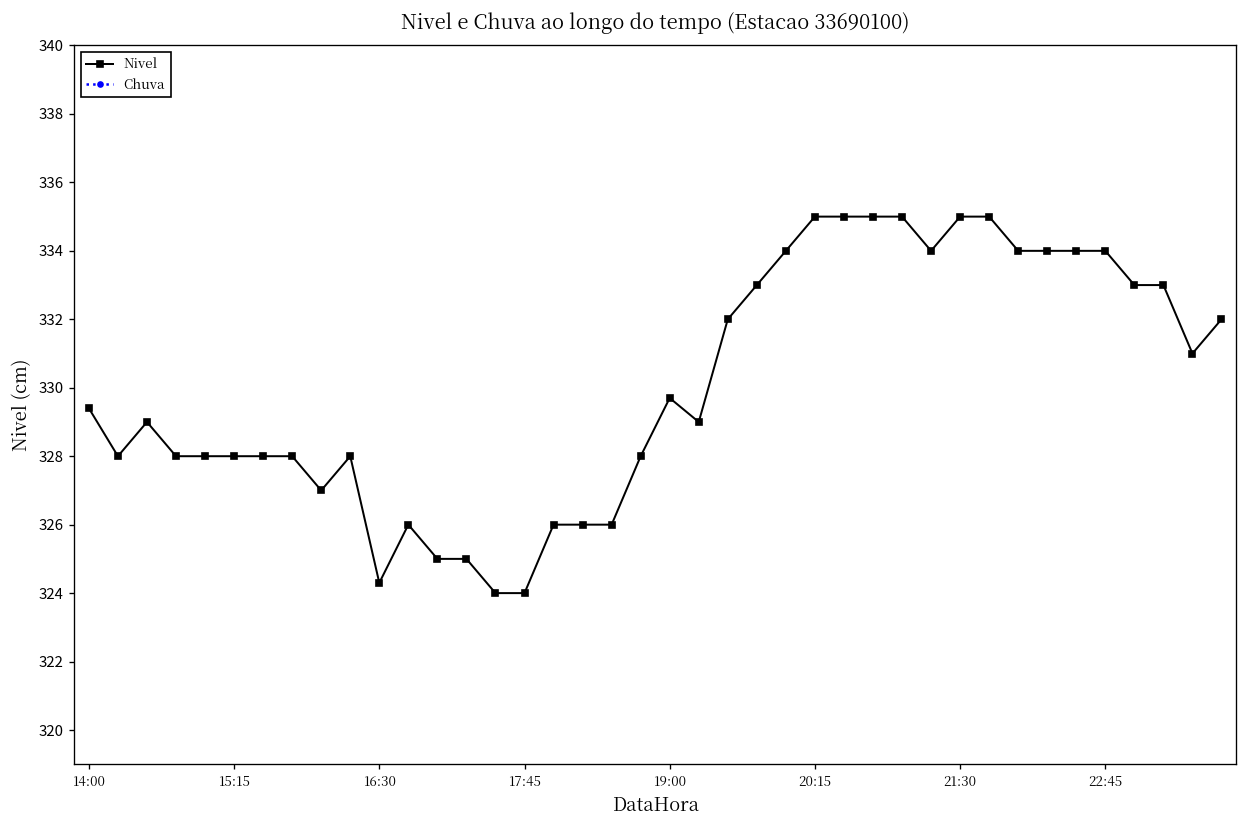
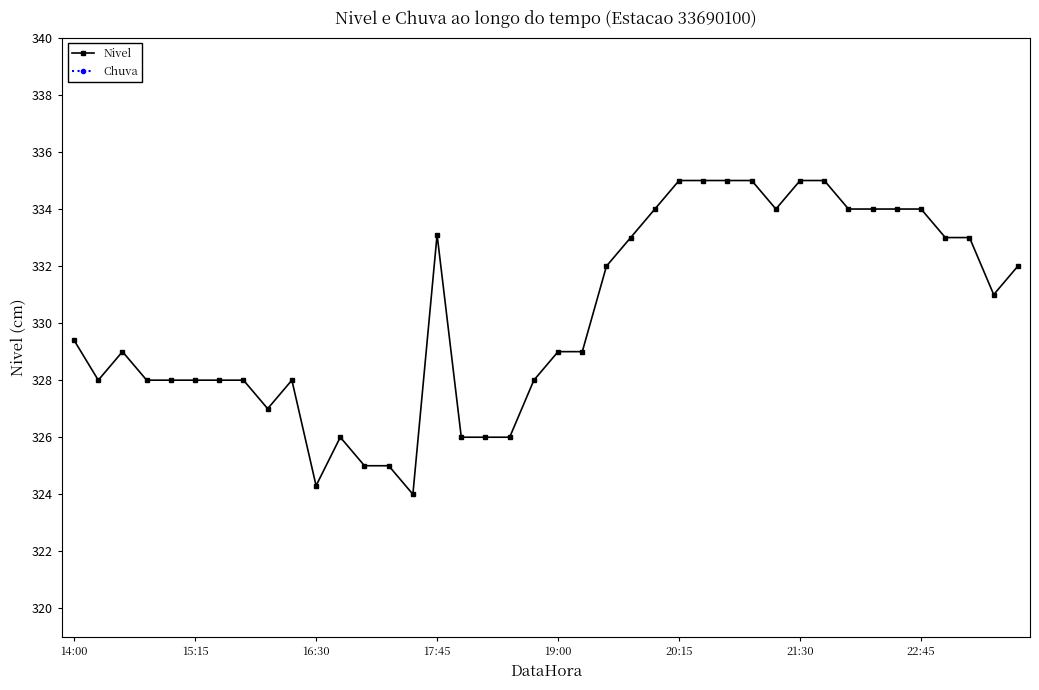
  {
    "Nivel": {
      "14:00": 329.4,
      "15:15": 328.0,
      "16:30": 324.3,
-     "17:45": 324.0,
-     "19:00": 329.7,
+     "17:45": 333.1,
+     "19:00": 329.0,
      "20:15": 335.0,
      "21:30": 335.0,
      "22:45": 334.0
    }
  }
